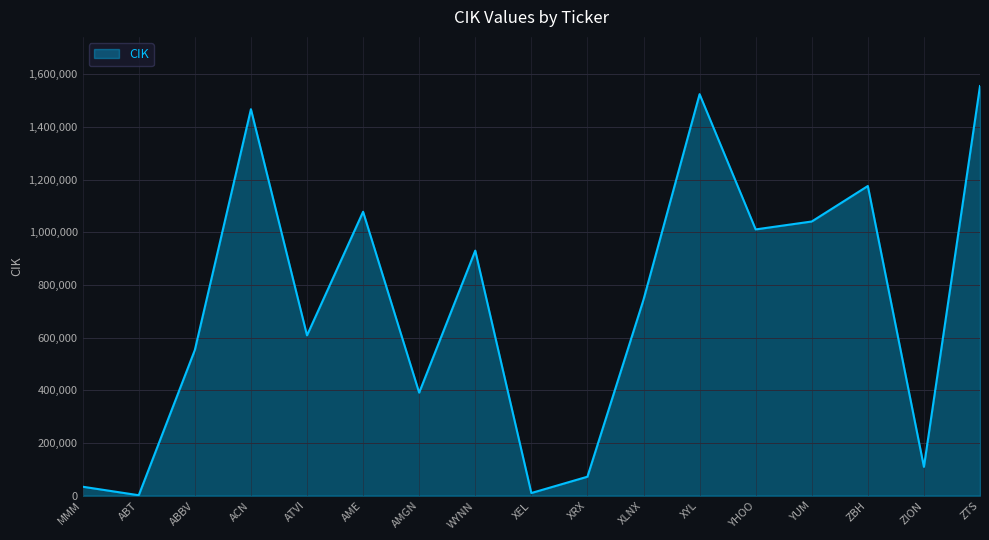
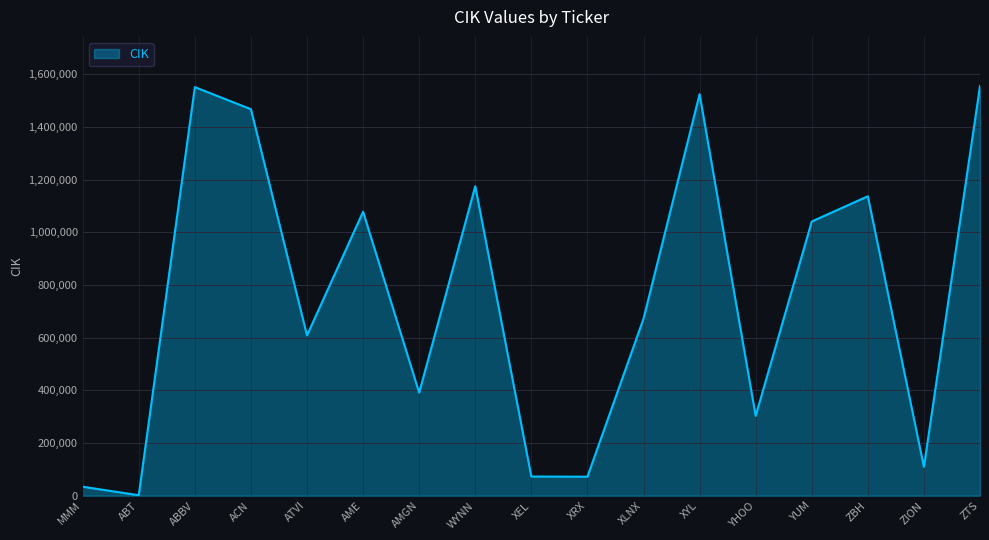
  {
    "MMM": "30,000",
    "ABT": "0",
-   "ABBV": "550,000",
+   "ABBV": "1,550,000",
    "ACN": "1,470,000",
    "ATVI": "610,000",
    "AME": "1,080,000",
    "AMGN": "390,000",
-   "WYNN": "930,000",
-   "XEL": "10,000",
+   "WYNN": "1,170,000",
+   "XEL": "70,000",
    "XRX": "70,000",
-   "XLNX": "740,000",
+   "XLNX": "670,000",
    "XYL": "1,520,000",
-   "YHOO": "1,010,000",
+   "YHOO": "300,000",
    "YUM": "1,040,000",
-   "ZBH": "1,180,000",
+   "ZBH": "1,140,000",
    "ZION": "110,000",
    "ZTS": "1,560,000"
  }
